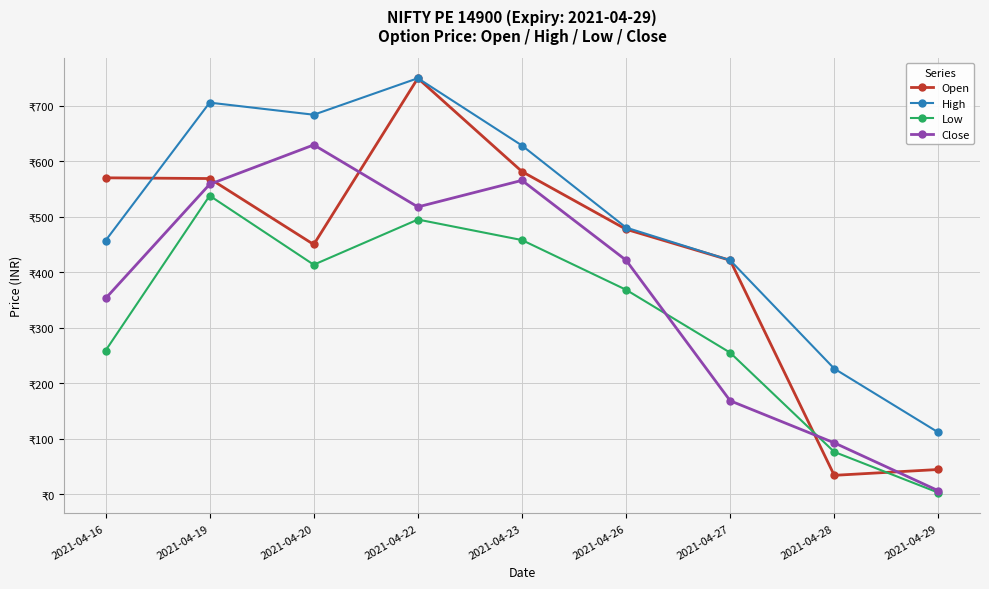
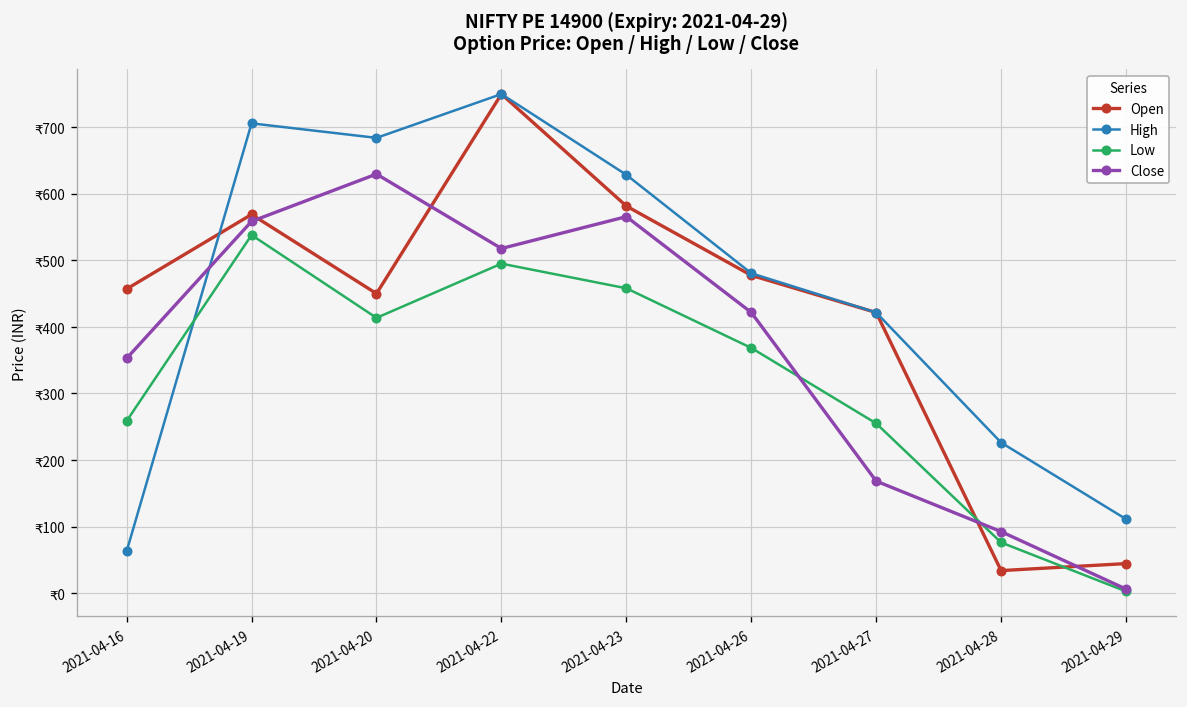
  {
    "Open": {
-     "2021-04-16": "₹570",
+     "2021-04-16": "₹460",
      "2021-04-19": "₹570",
      "2021-04-20": "₹450",
      "2021-04-23": "₹580",
      "2021-04-28": "₹30",
      "2021-04-29": "₹40"
    },
    "High": {
-     "2021-04-16": "₹460",
+     "2021-04-16": "₹60",
      "2021-04-19": "₹710",
      "2021-04-20": "₹680",
      "2021-04-23": "₹630",
      "2021-04-28": "₹230",
      "2021-04-29": "₹110"
    },
    "Low": {
      "2021-04-16": "₹260",
      "2021-04-19": "₹540",
      "2021-04-20": "₹410",
      "2021-04-22": "₹500",
      "2021-04-23": "₹460",
      "2021-04-26": "₹370",
      "2021-04-27": "₹260",
      "2021-04-28": "₹80"
    },
    "Close": {
      "2021-04-16": "₹350",
      "2021-04-19": "₹560",
      "2021-04-20": "₹630",
      "2021-04-22": "₹520",
      "2021-04-23": "₹570",
      "2021-04-26": "₹420",
      "2021-04-27": "₹170",
      "2021-04-28": "₹90"
    }
  }
